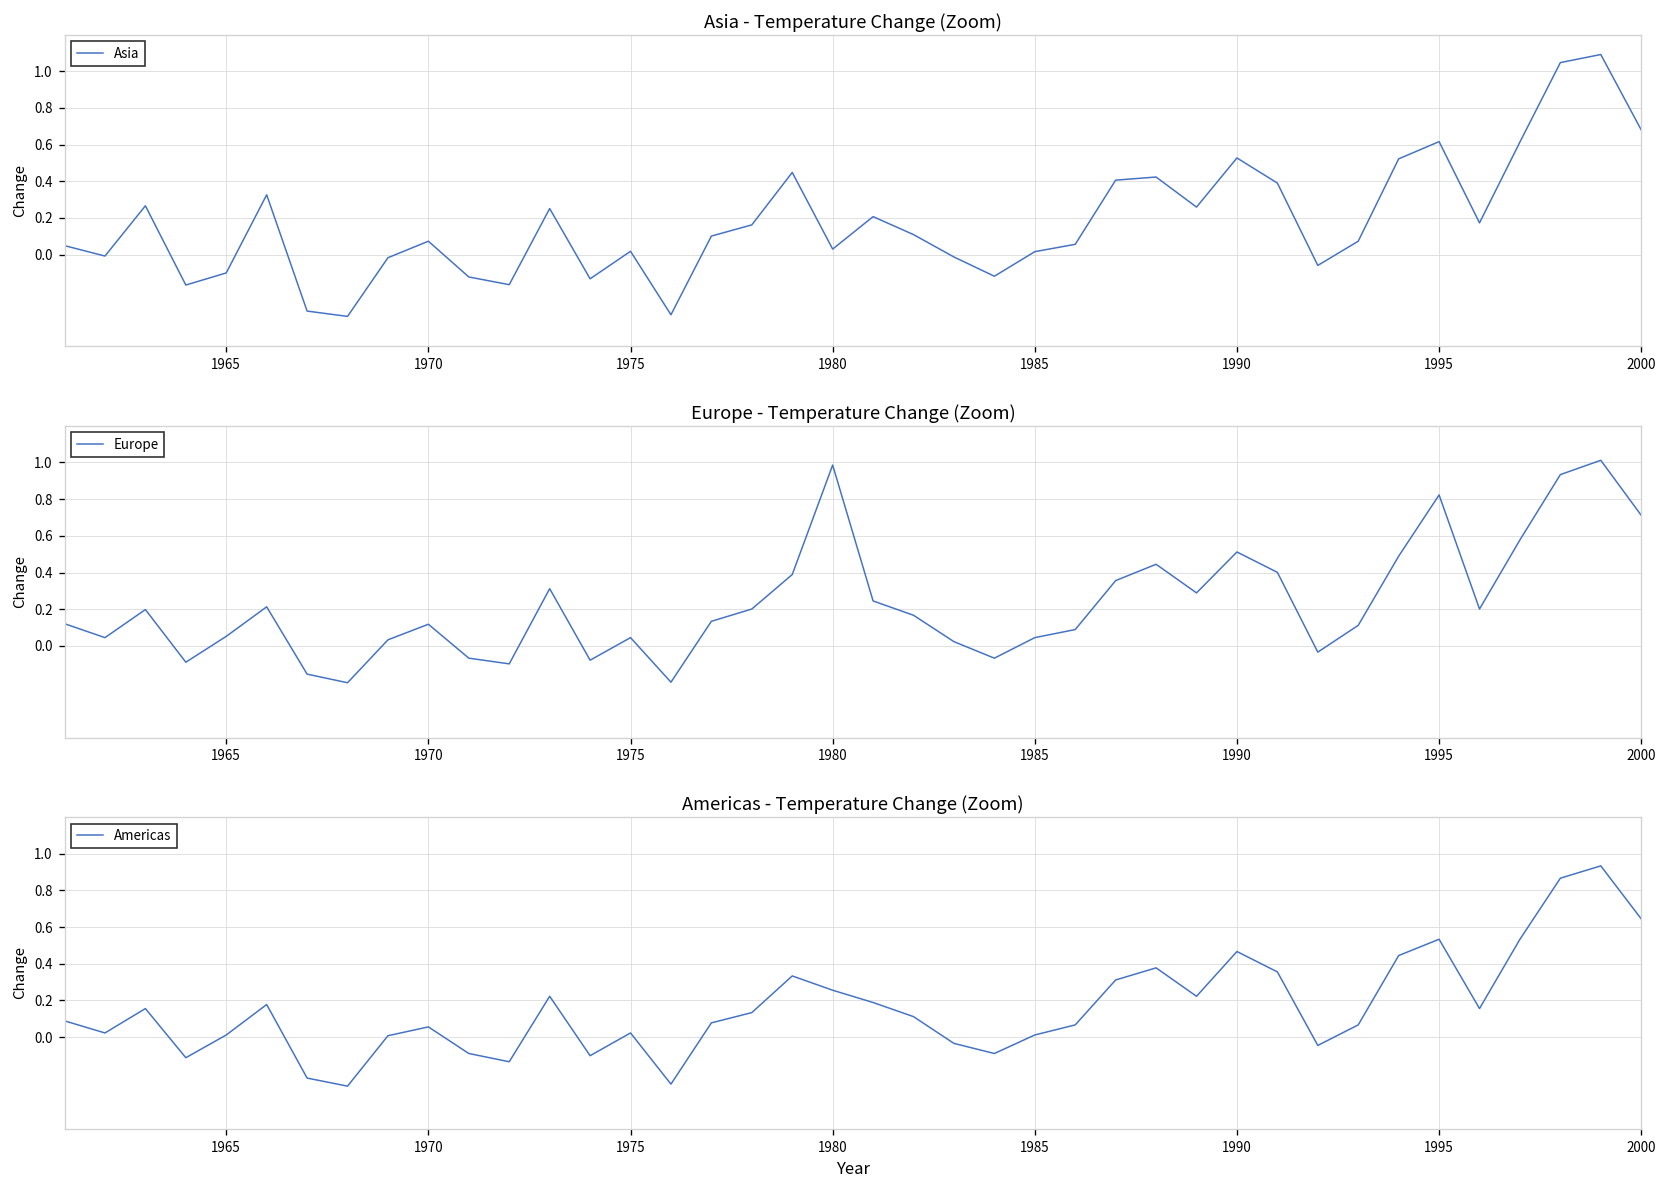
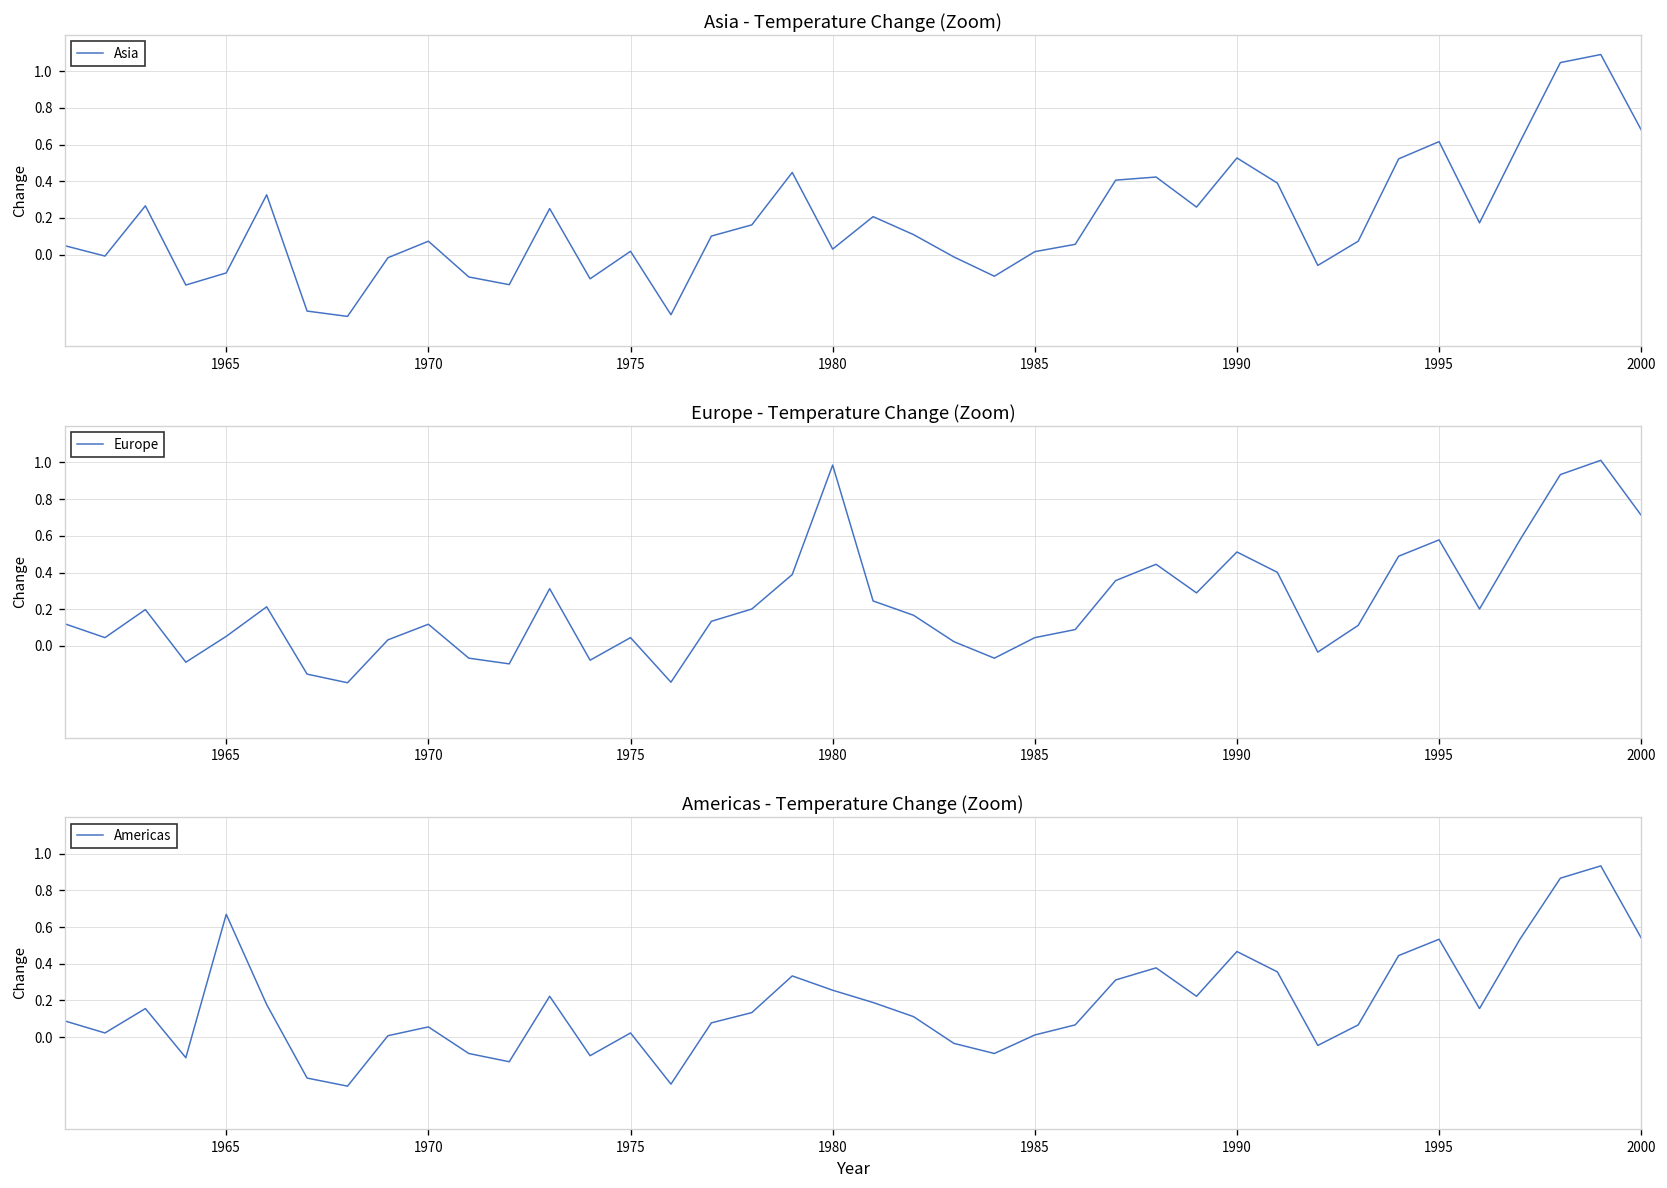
  {
    "Asia - Temperature Change (Zoom)": {
      "1965": -0.10,
      "1970": 0.07,
      "1975": 0.02,
      "1980": 0.03,
      "1985": 0.02,
      "1990": 0.53,
      "1995": 0.62,
      "2000": 0.68
    },
    "Europe - Temperature Change (Zoom)": {
      "1965": 0.05,
      "1970": 0.12,
      "1975": 0.05,
      "1980": 0.99,
      "1985": 0.05,
      "1990": 0.51,
-     "1995": 0.82,
+     "1995": 0.58,
      "2000": 0.71
    },
    "Americas - Temperature Change (Zoom)": {
-     "1965": 0.01,
+     "1965": 0.67,
      "1970": 0.06,
      "1975": 0.02,
      "1980": 0.26,
      "1985": 0.01,
      "1990": 0.47,
      "1995": 0.53,
-     "2000": 0.65
+     "2000": 0.54
    }
  }
